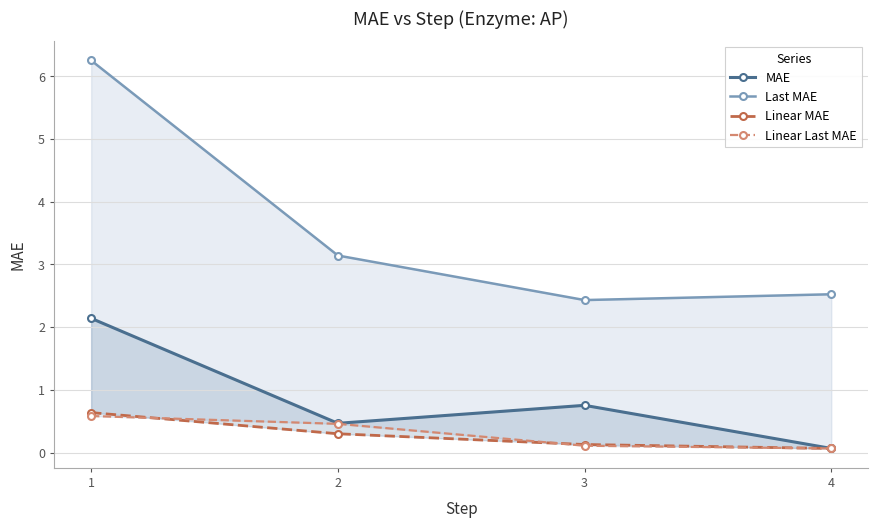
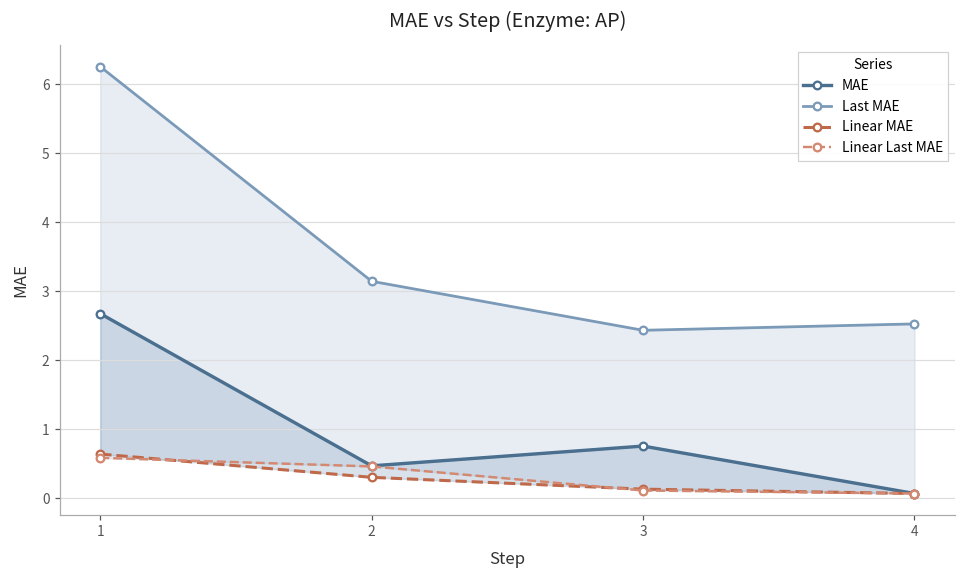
  {
    "MAE": {
-     "1": 2.1,
+     "1": 2.7,
      "3": 0.8
    },
    "Last MAE": {
      "1": 6.3,
      "2": 3.1,
      "3": 2.4,
      "4": 2.5
    }
  }
